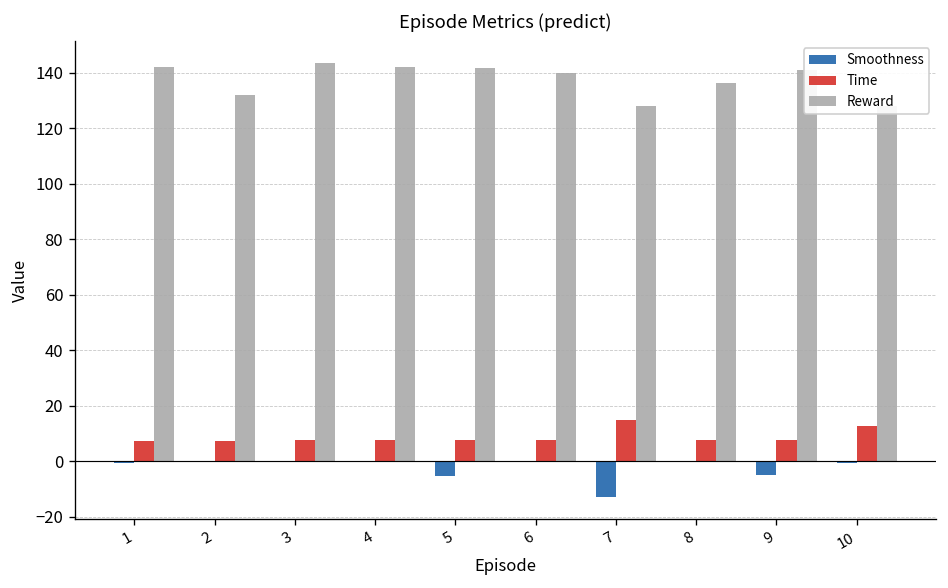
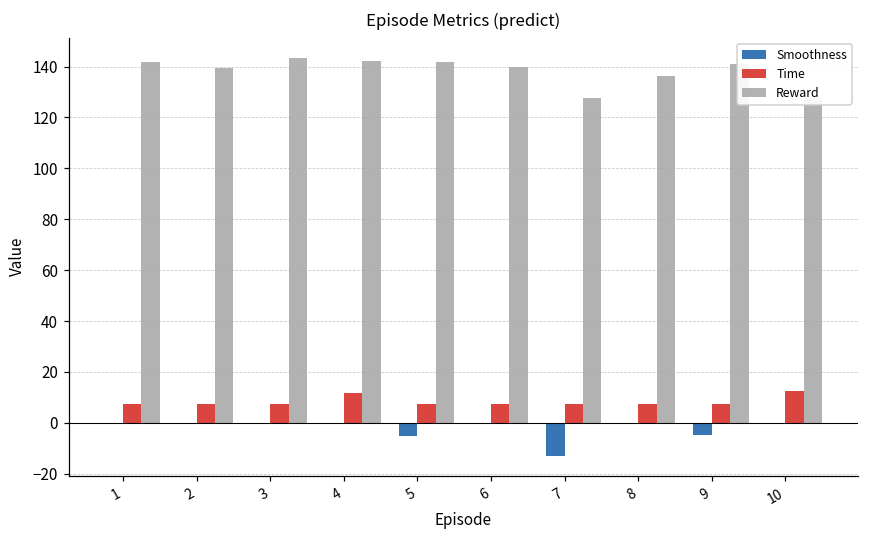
  {
    "Smoothness": {
      "5": -5,
      "7": -13,
      "9": -5
    },
    "Time": {
      "1": 7,
      "2": 7,
      "3": 8,
-     "4": 8,
+     "4": 12,
      "5": 8,
      "6": 8,
-     "7": 15,
+     "7": 7,
      "8": 8,
      "9": 8,
      "10": 13
    },
    "Reward": {
      "1": 142,
-     "2": 132,
+     "2": 139,
      "3": 143,
      "4": 142,
      "5": 142,
      "6": 140,
      "7": 128,
      "8": 136
    }
  }
